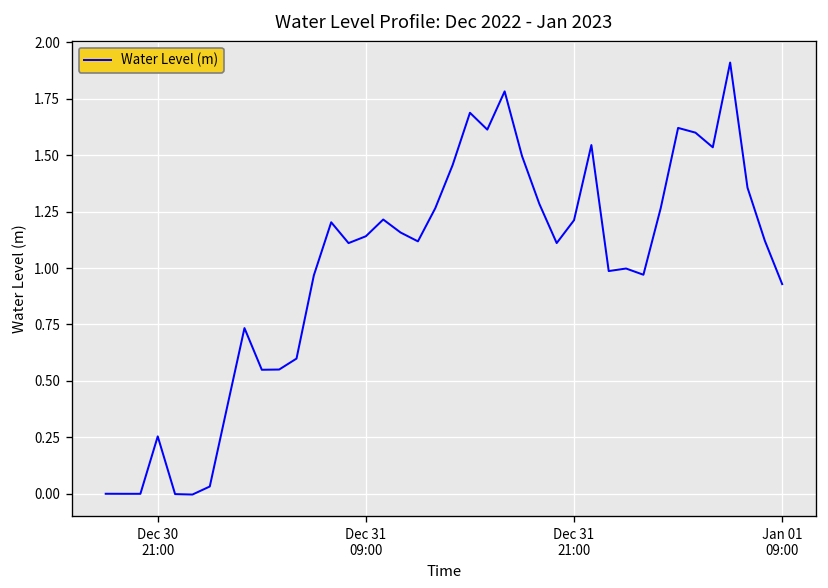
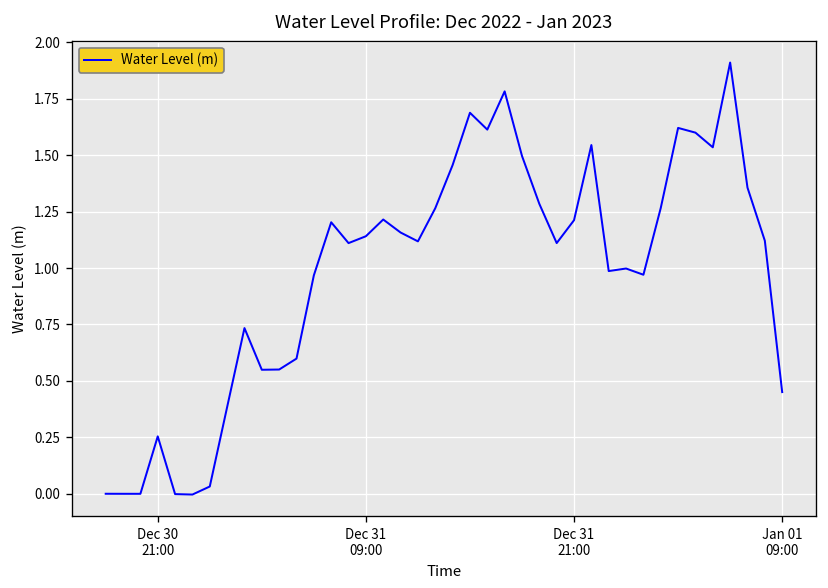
  {
    "Dec 30 21:00": 0.25,
    "Dec 31 09:00": 1.14,
    "Dec 31 21:00": 1.21,
-   "Jan 01 09:00": 0.93
+   "Jan 01 09:00": 0.45
  }
